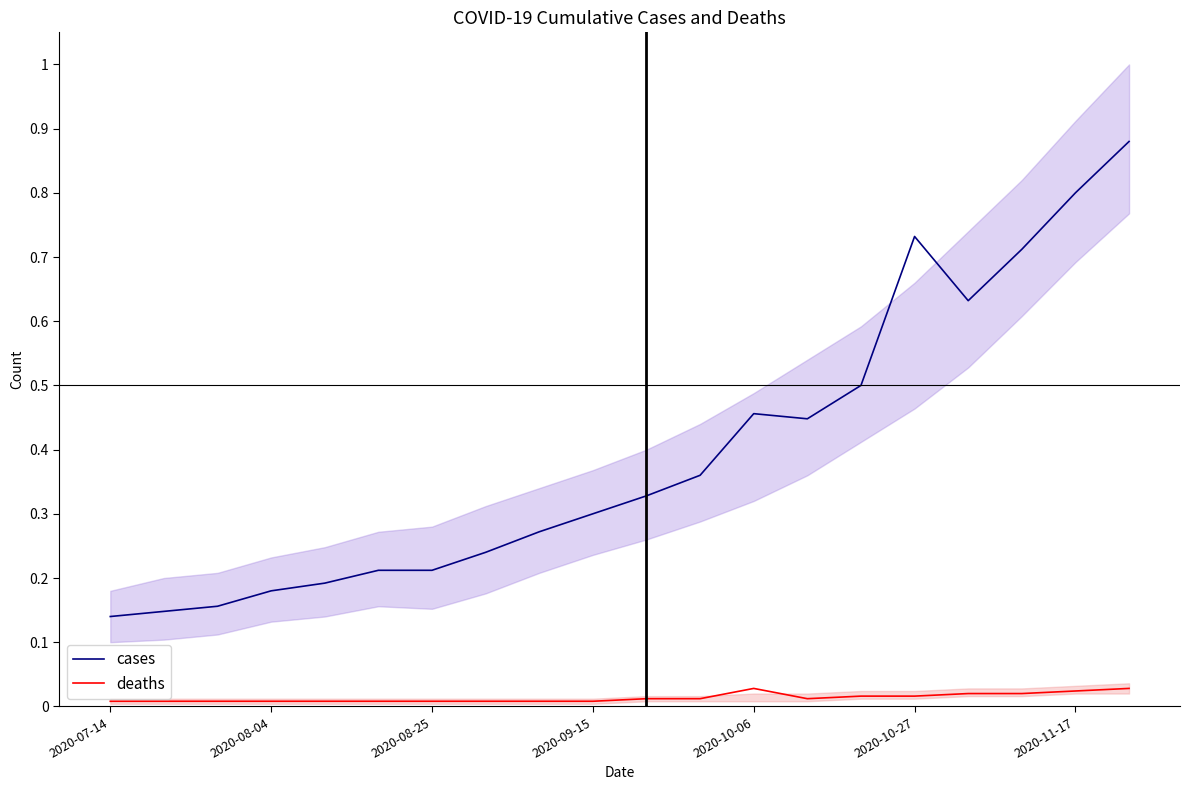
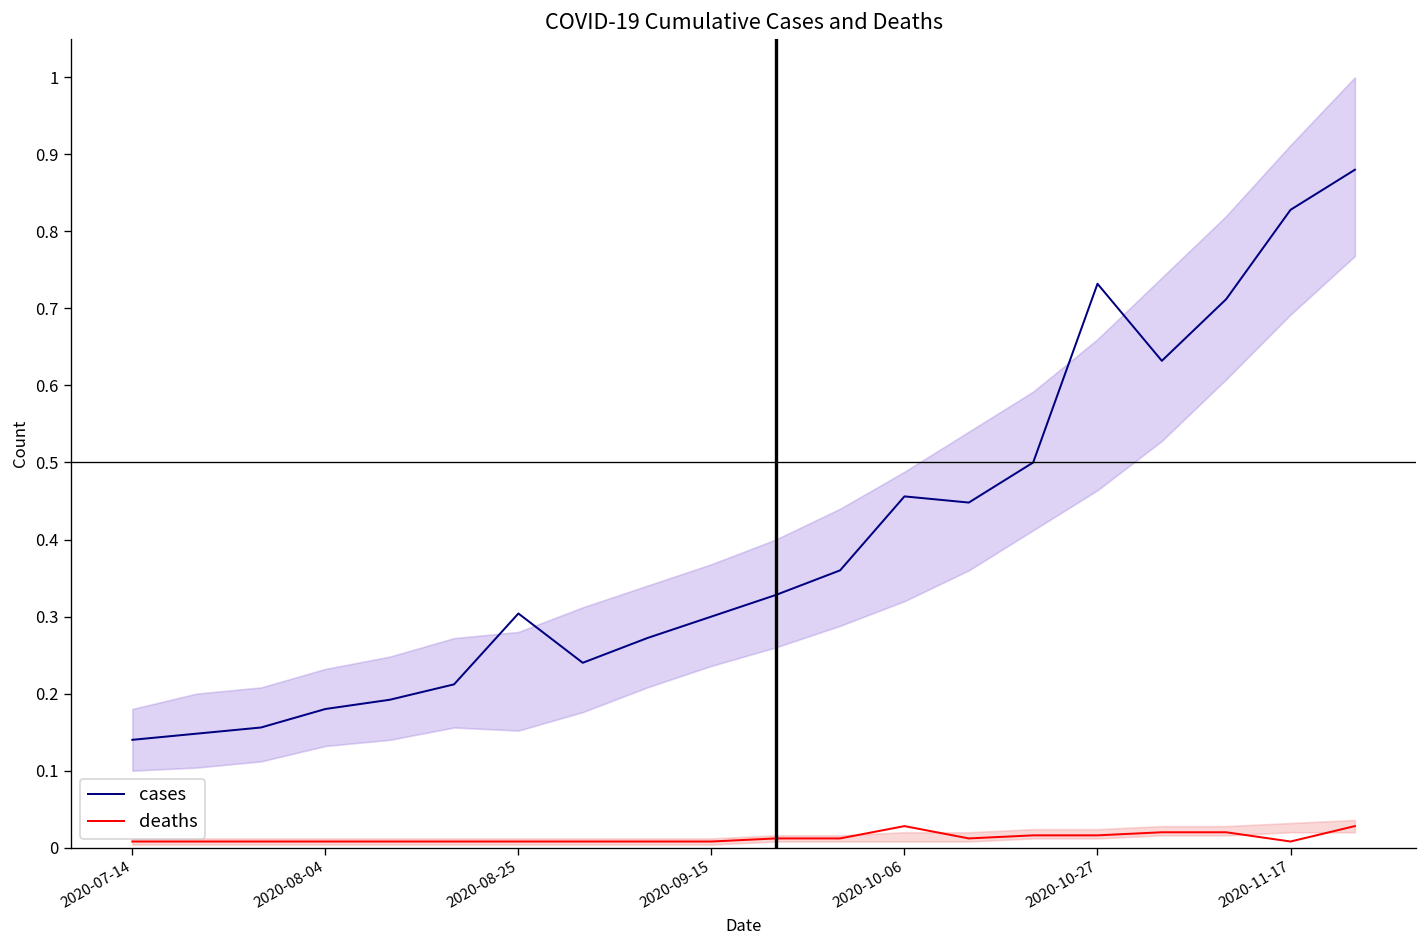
  {
    "cases": {
      "2020-07-14": 0.14,
      "2020-08-04": 0.18,
-     "2020-08-25": 0.21,
+     "2020-08-25": 0.30,
      "2020-09-15": 0.30,
      "2020-10-06": 0.46,
      "2020-10-27": 0.73,
-     "2020-11-17": 0.80
+     "2020-11-17": 0.83
    },
    "deaths": {
      "2020-07-14": 0.01,
      "2020-08-04": 0.01,
      "2020-08-25": 0.01,
      "2020-09-15": 0.01,
      "2020-10-06": 0.03,
      "2020-10-27": 0.02,
-     "2020-11-17": 0.02
+     "2020-11-17": 0.01
    }
  }
